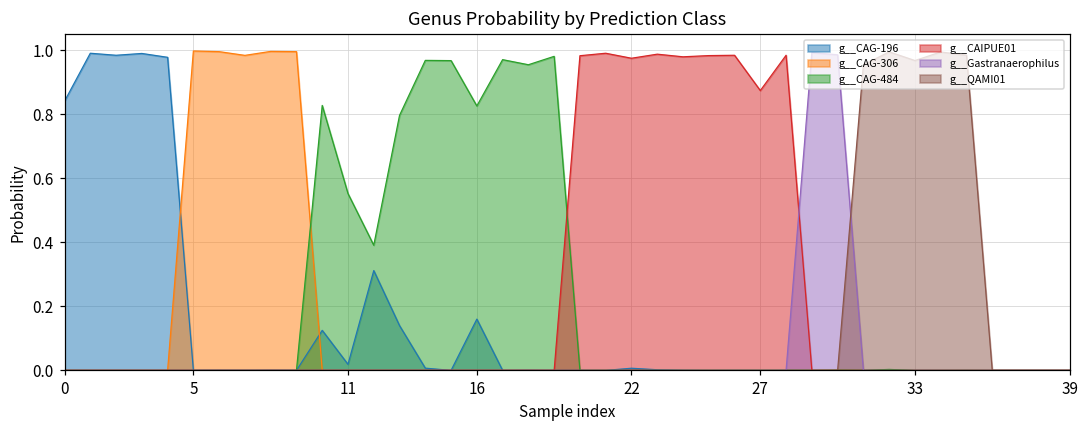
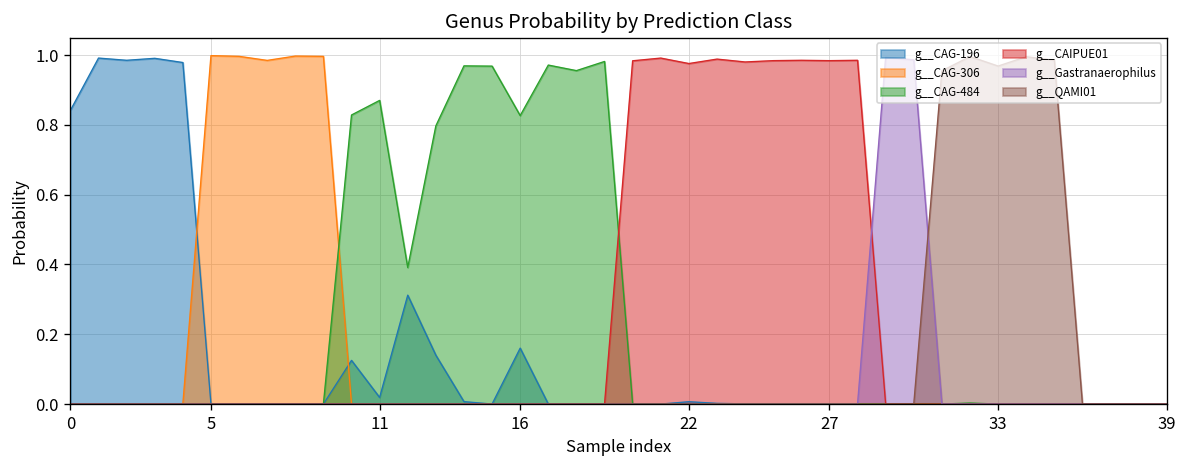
  {
    "g__CAG-196": {
      "0": 0.84,
      "11": 0.02,
      "16": 0.16
    },
    "g__CAG-306": {
      "5": 1.00
    },
    "g__CAG-484": {
-     "11": 0.55,
+     "11": 0.87,
      "16": 0.83
    },
    "g__CAIPUE01": {
      "22": 0.98,
-     "27": 0.87
+     "27": 0.98
    }
  }
